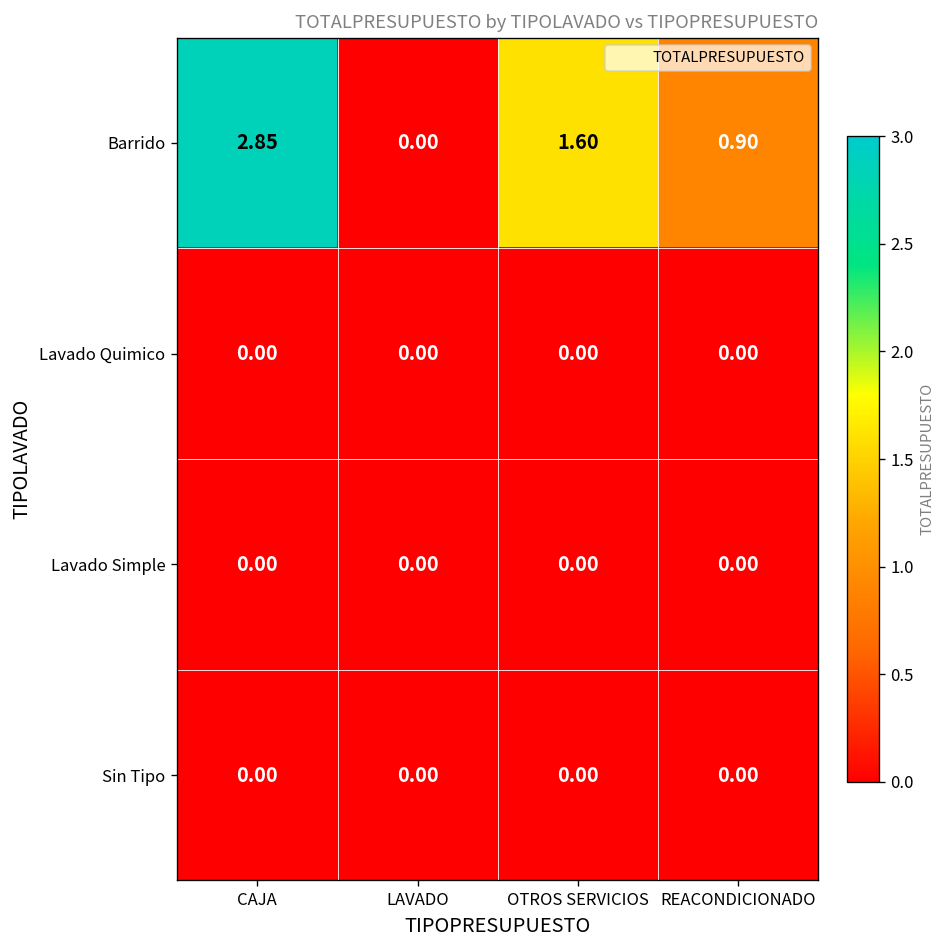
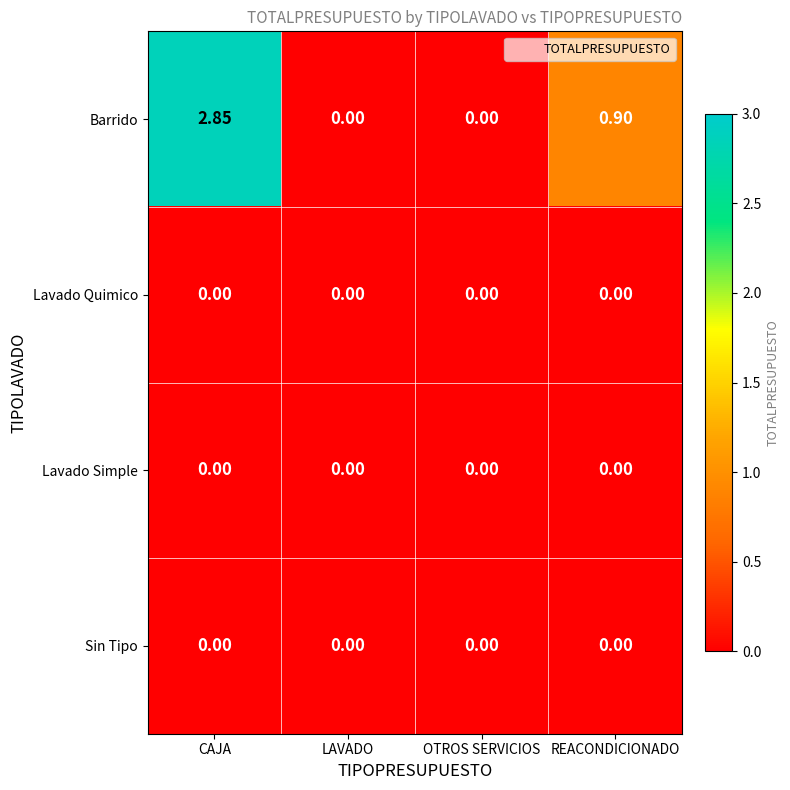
  {
    "Barrido": {
      "CAJA": 2.85,
      "LAVADO": 0.00,
-     "OTROS SERVICIOS": 1.60,
+     "OTROS SERVICIOS": 0.00,
      "REACONDICIONADO": 0.90
    },
    "Lavado Quimico": {
      "CAJA": 0.00,
      "LAVADO": 0.00,
      "OTROS SERVICIOS": 0.00,
      "REACONDICIONADO": 0.00
    },
    "Lavado Simple": {
      "CAJA": 0.00,
      "LAVADO": 0.00,
      "OTROS SERVICIOS": 0.00,
      "REACONDICIONADO": 0.00
    },
    "Sin Tipo": {
      "CAJA": 0.00,
      "LAVADO": 0.00,
      "OTROS SERVICIOS": 0.00,
      "REACONDICIONADO": 0.00
    }
  }
